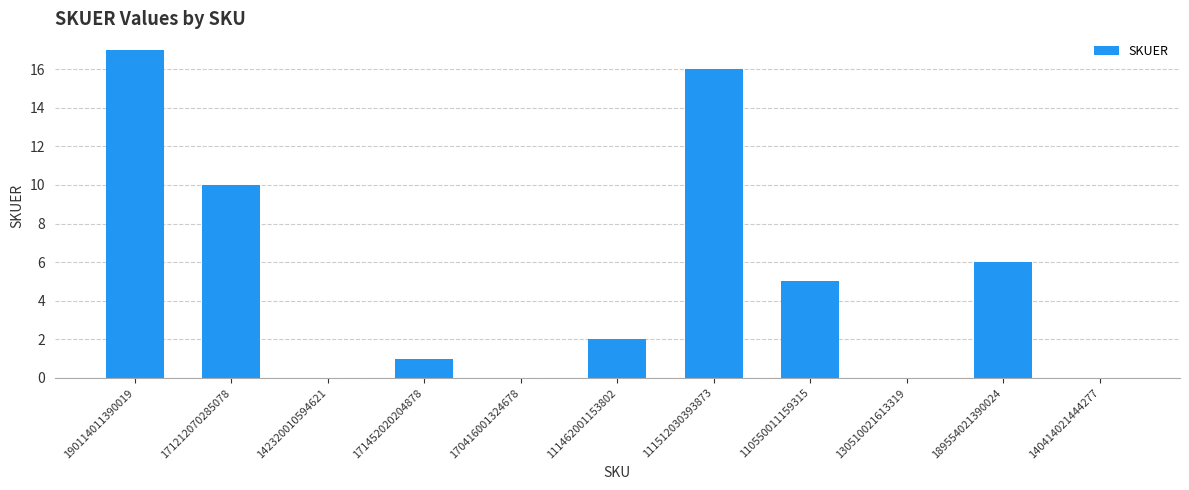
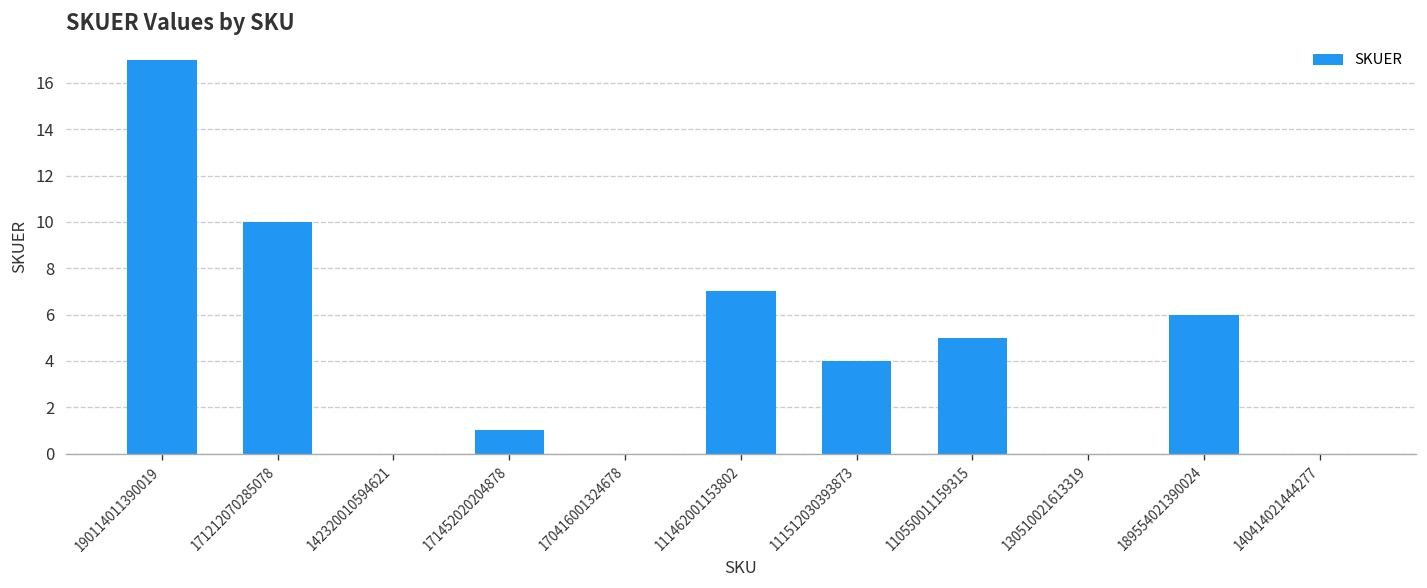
  {
    "190114011390019": 17,
    "171212070285078": 10,
    "142320010594621": 0,
    "171452020204878": 1,
    "170416001324678": 0,
-   "111462001153802": 2,
-   "111512030393873": 16,
+   "111462001153802": 7,
+   "111512030393873": 4,
    "110550011159315": 5,
    "130510021613319": 0,
    "189554021390024": 6,
    "140414021444277": 0
  }
